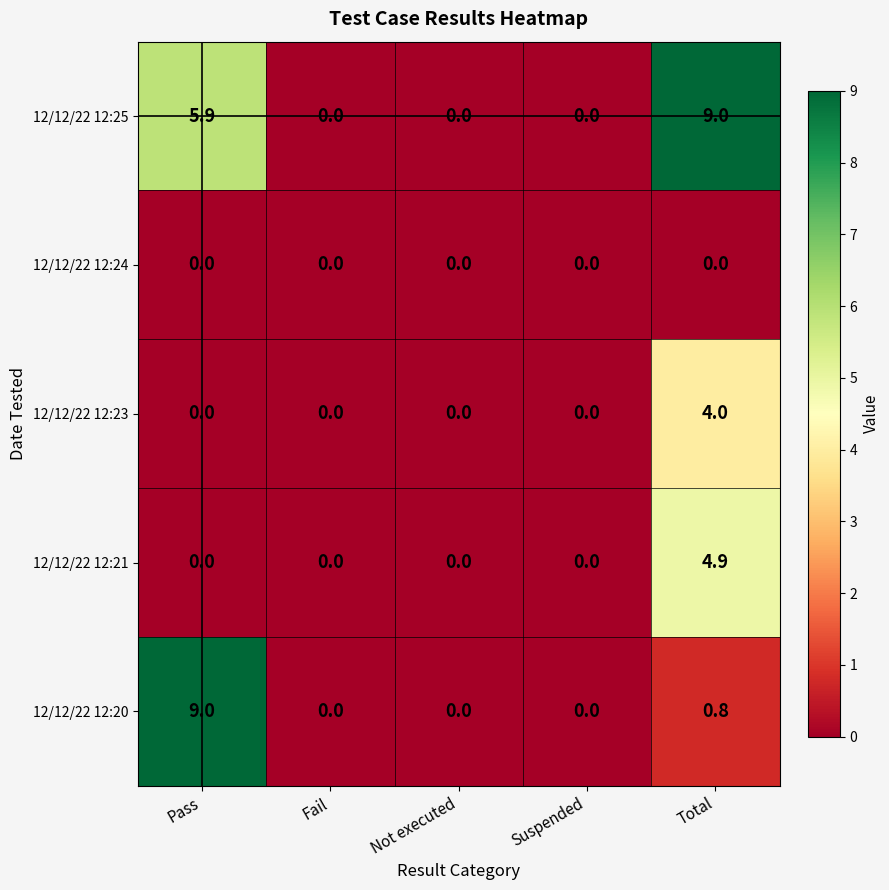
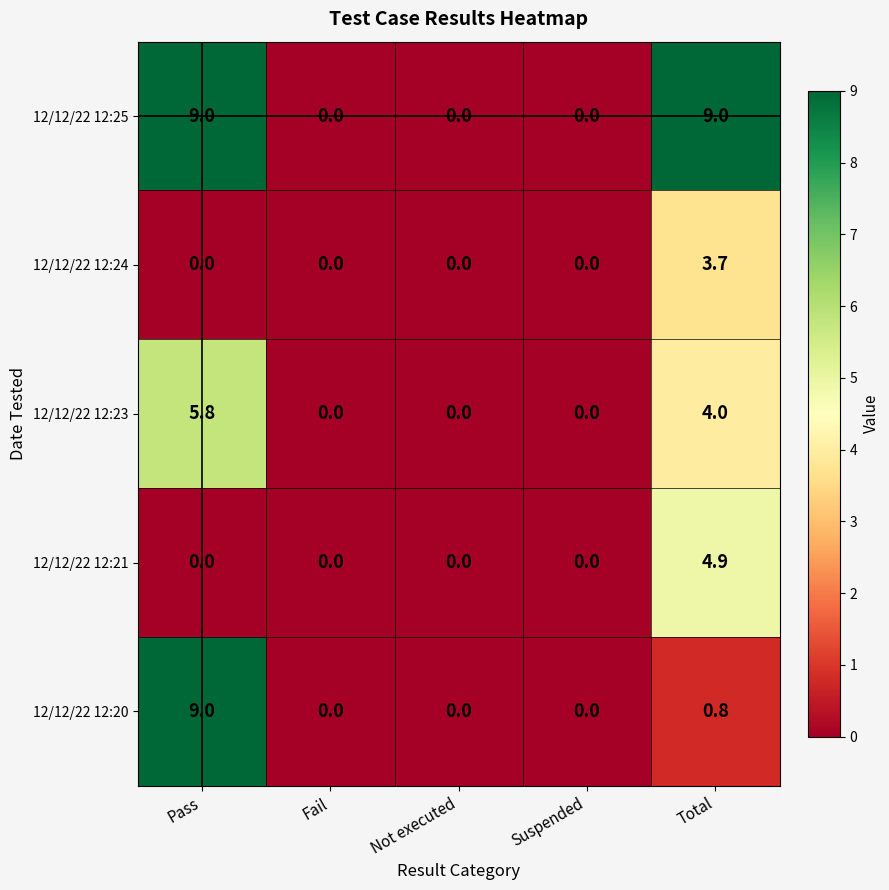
  {
    "12/12/22 12:25": {
-     "Pass": 5.9,
+     "Pass": 9.0,
      "Fail": 0.0,
      "Not executed": 0.0,
      "Suspended": 0.0,
      "Total": 9.0
    },
    "12/12/22 12:24": {
      "Pass": 0.0,
      "Fail": 0.0,
      "Not executed": 0.0,
      "Suspended": 0.0,
-     "Total": 0.0
+     "Total": 3.7
    },
    "12/12/22 12:23": {
-     "Pass": 0.0,
+     "Pass": 5.8,
      "Fail": 0.0,
      "Not executed": 0.0,
      "Suspended": 0.0,
      "Total": 4.0
    },
    "12/12/22 12:21": {
      "Pass": 0.0,
      "Fail": 0.0,
      "Not executed": 0.0,
      "Suspended": 0.0,
      "Total": 4.9
    },
    "12/12/22 12:20": {
      "Pass": 9.0,
      "Fail": 0.0,
      "Not executed": 0.0,
      "Suspended": 0.0,
      "Total": 0.8
    }
  }
